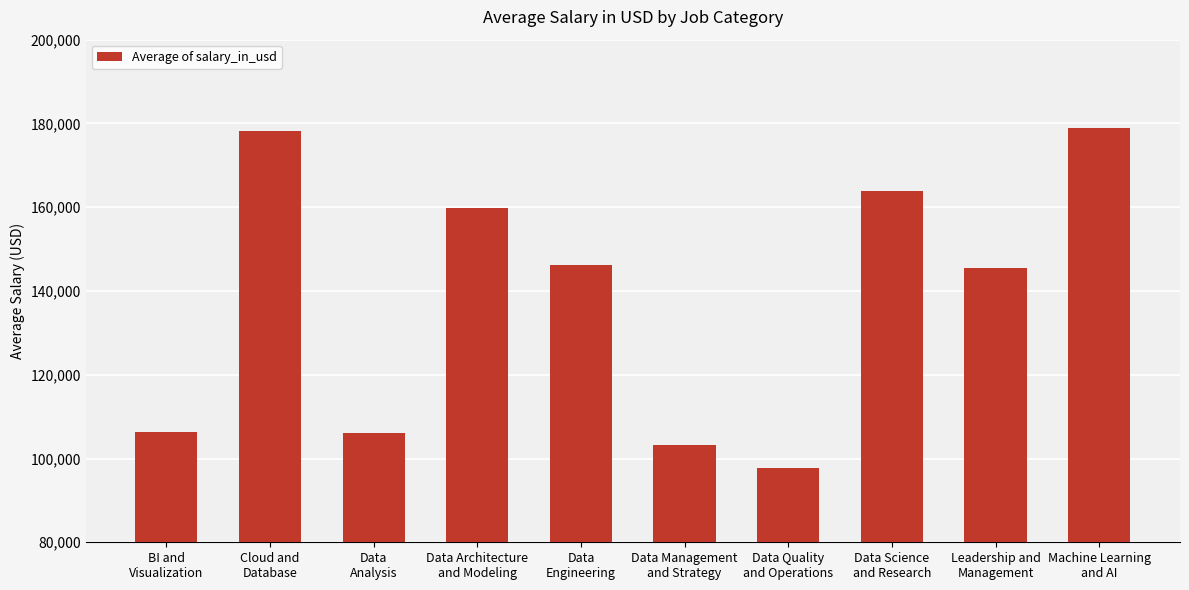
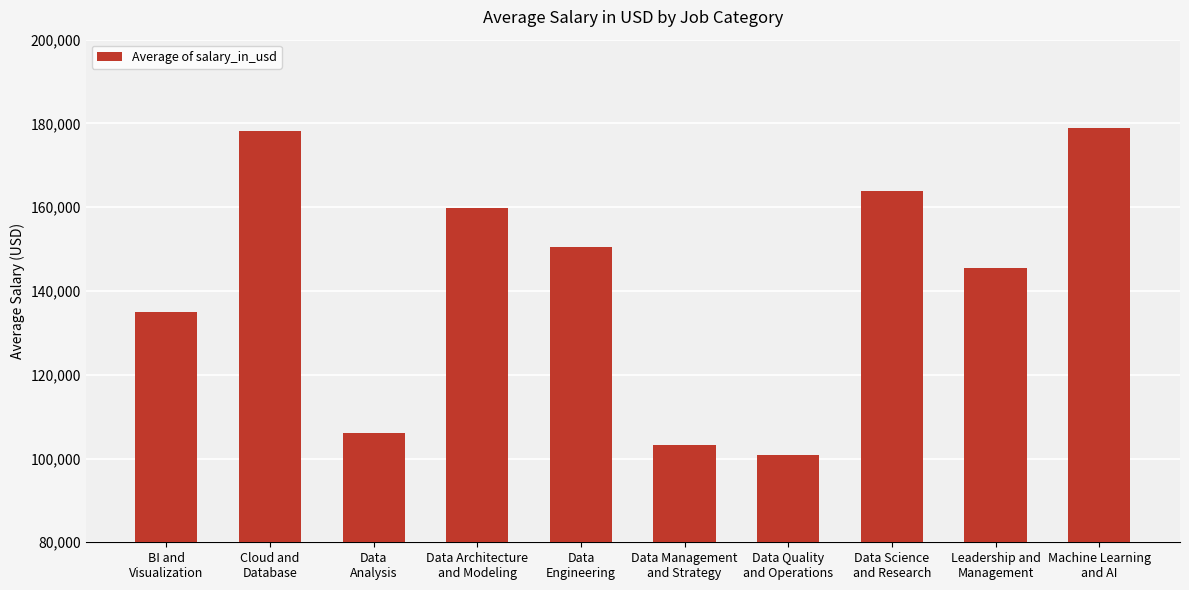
  {
-   "BI and Visualization": "106,000",
+   "BI and Visualization": "135,000",
    "Cloud and Database": "178,000",
    "Data Analysis": "106,000",
    "Data Architecture and Modeling": "160,000",
-   "Data Engineering": "146,000",
+   "Data Engineering": "150,000",
    "Data Management and Strategy": "103,000",
-   "Data Quality and Operations": "98,000",
+   "Data Quality and Operations": "101,000",
    "Data Science and Research": "164,000",
    "Leadership and Management": "145,000",
    "Machine Learning and AI": "179,000"
  }
